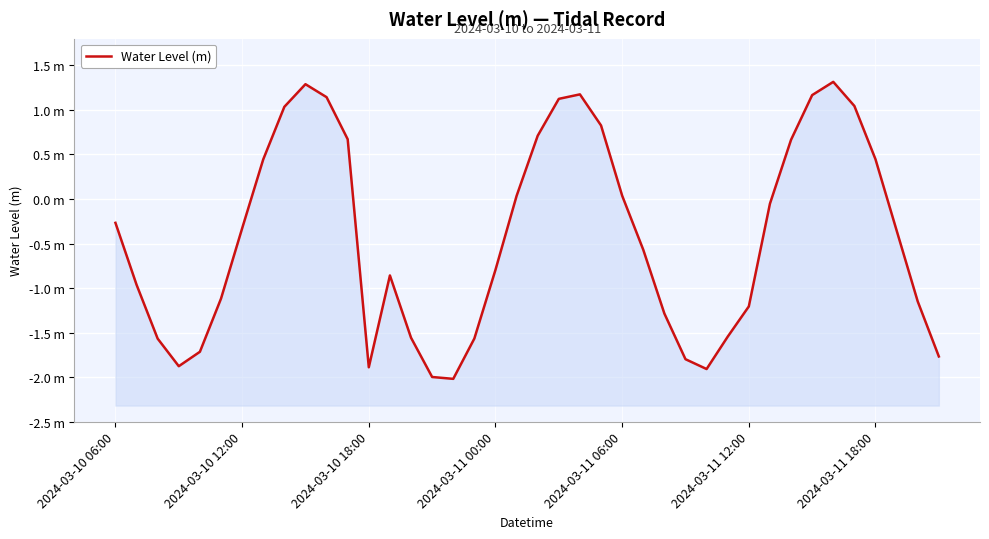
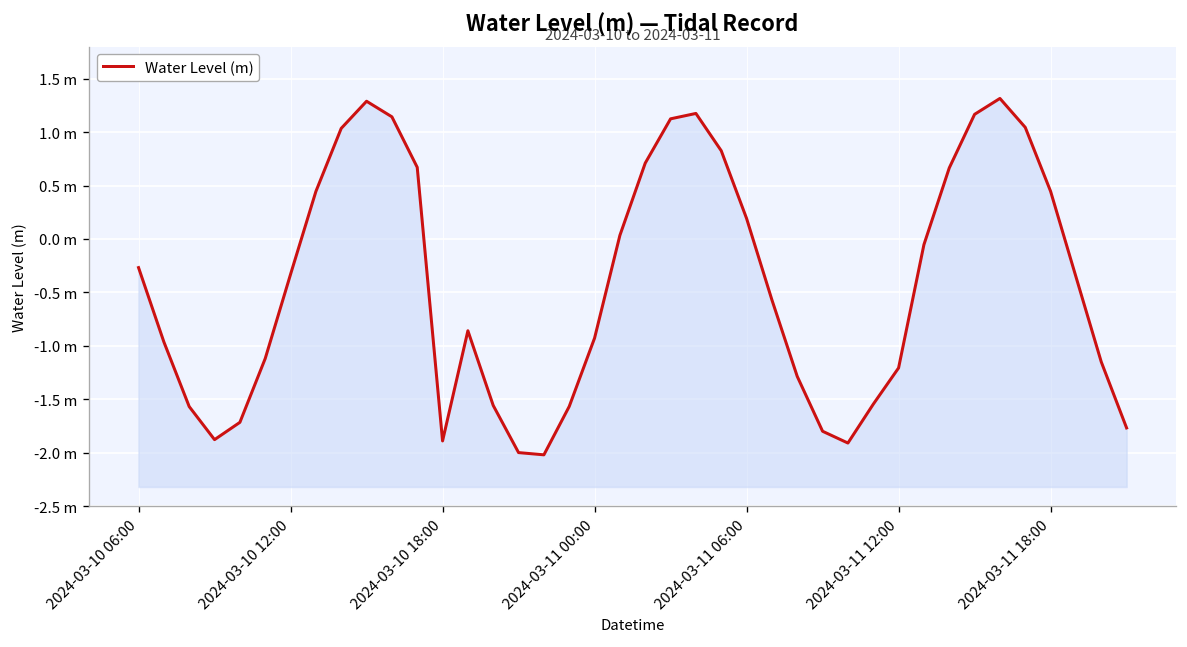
  {
    "2024-03-10 06:00": "-0.3 m",
    "2024-03-10 12:00": "-0.3 m",
    "2024-03-10 18:00": "-1.9 m",
-   "2024-03-11 00:00": "-0.8 m",
-   "2024-03-11 06:00": "0.0 m",
+   "2024-03-11 00:00": "-0.9 m",
+   "2024-03-11 06:00": "0.2 m",
    "2024-03-11 12:00": "-1.2 m",
    "2024-03-11 18:00": "0.4 m"
  }
